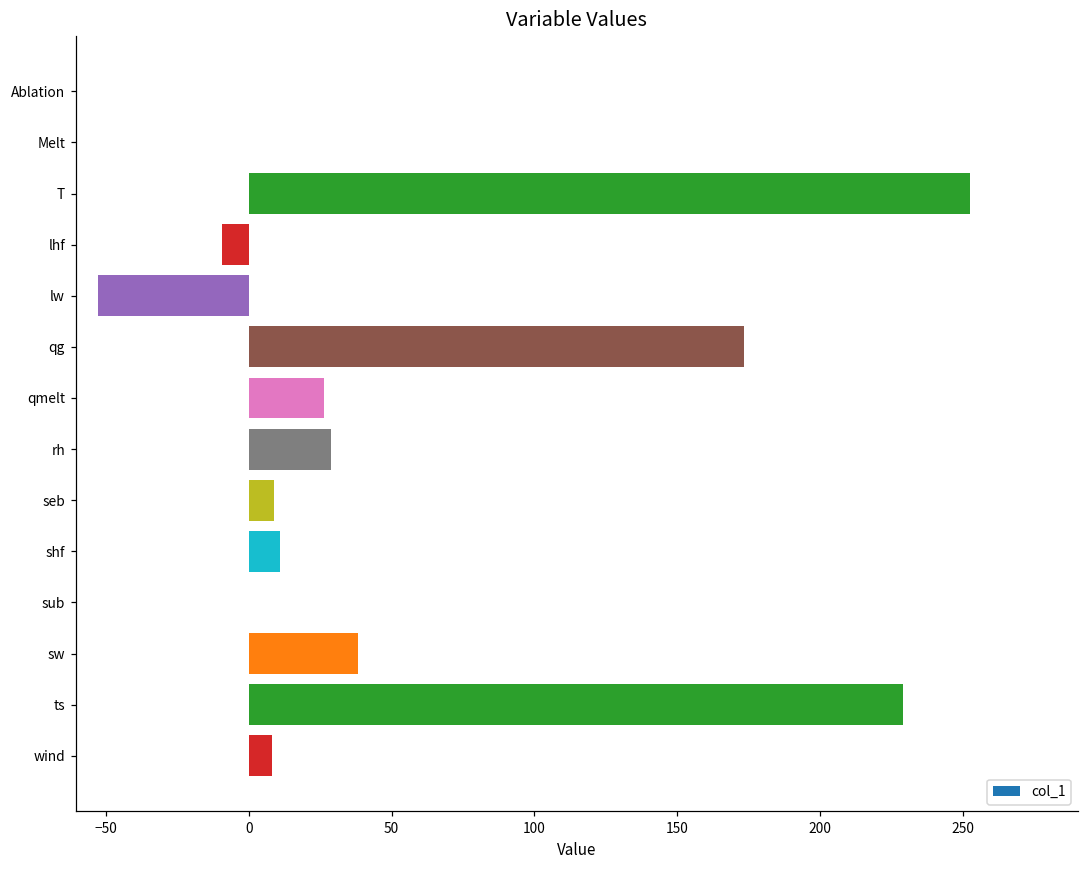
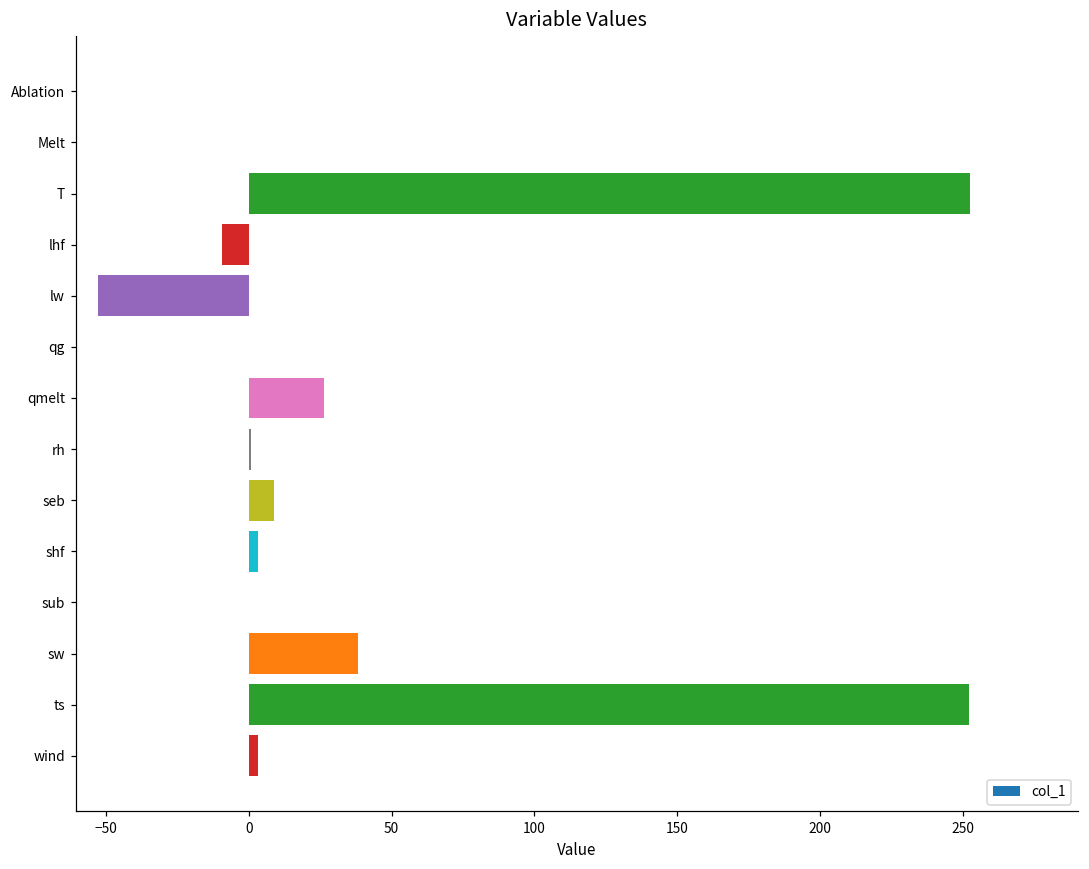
  {
    "T": 252,
    "lhf": -10,
    "lw": -53,
-   "qg": 173,
+   "qg": 0,
    "qmelt": 26,
-   "rh": 29,
+   "rh": 1,
    "seb": 9,
-   "shf": 11,
+   "shf": 3,
    "sw": 38,
-   "ts": 229,
-   "wind": 8
+   "ts": 252,
+   "wind": 3
  }
